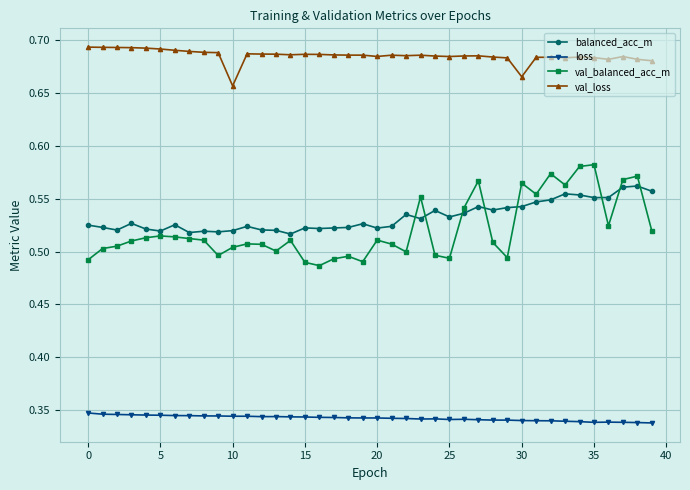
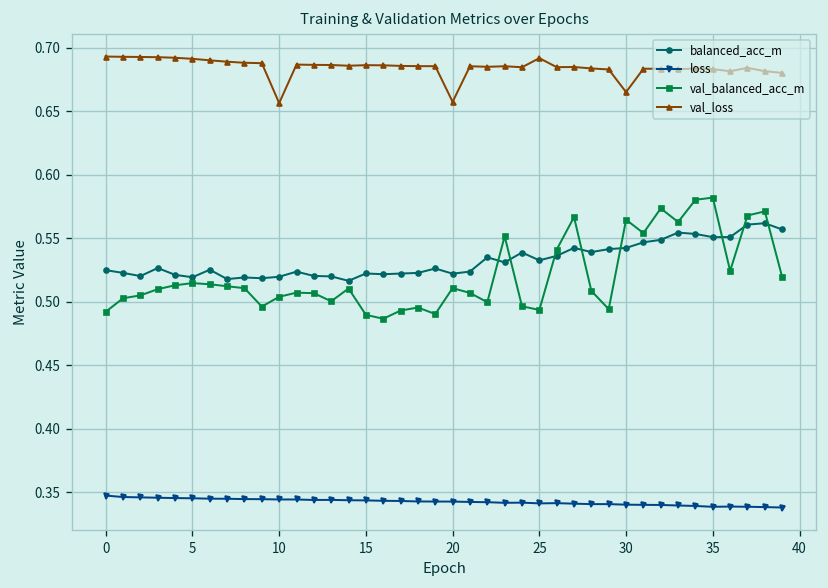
  {
    "val_loss": {
      "0": 0.693,
      "5": 0.691,
      "10": 0.657,
      "15": 0.686,
-     "20": 0.684,
-     "25": 0.684,
+     "20": 0.657,
+     "25": 0.692,
      "30": 0.665
    }
  }
